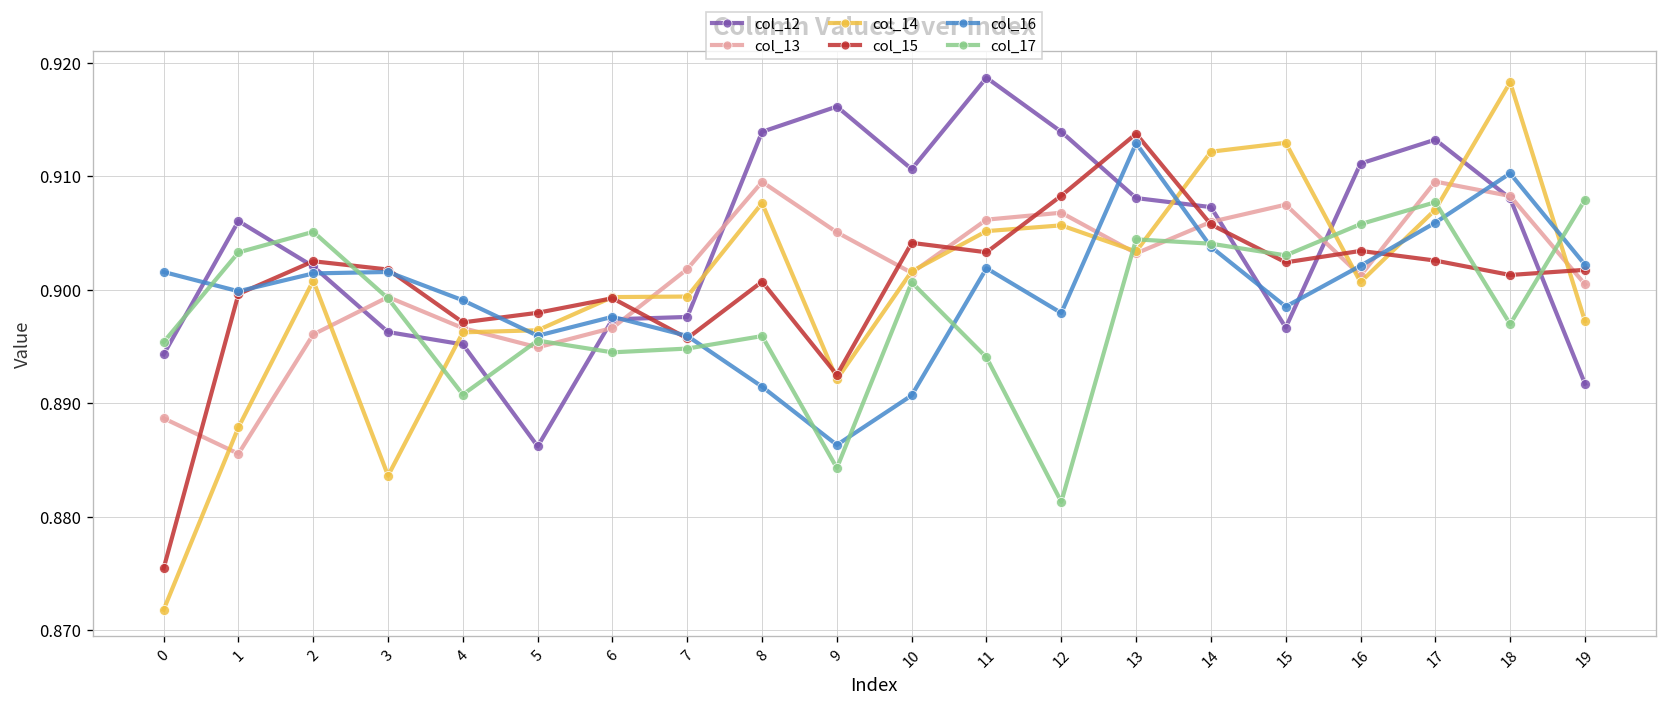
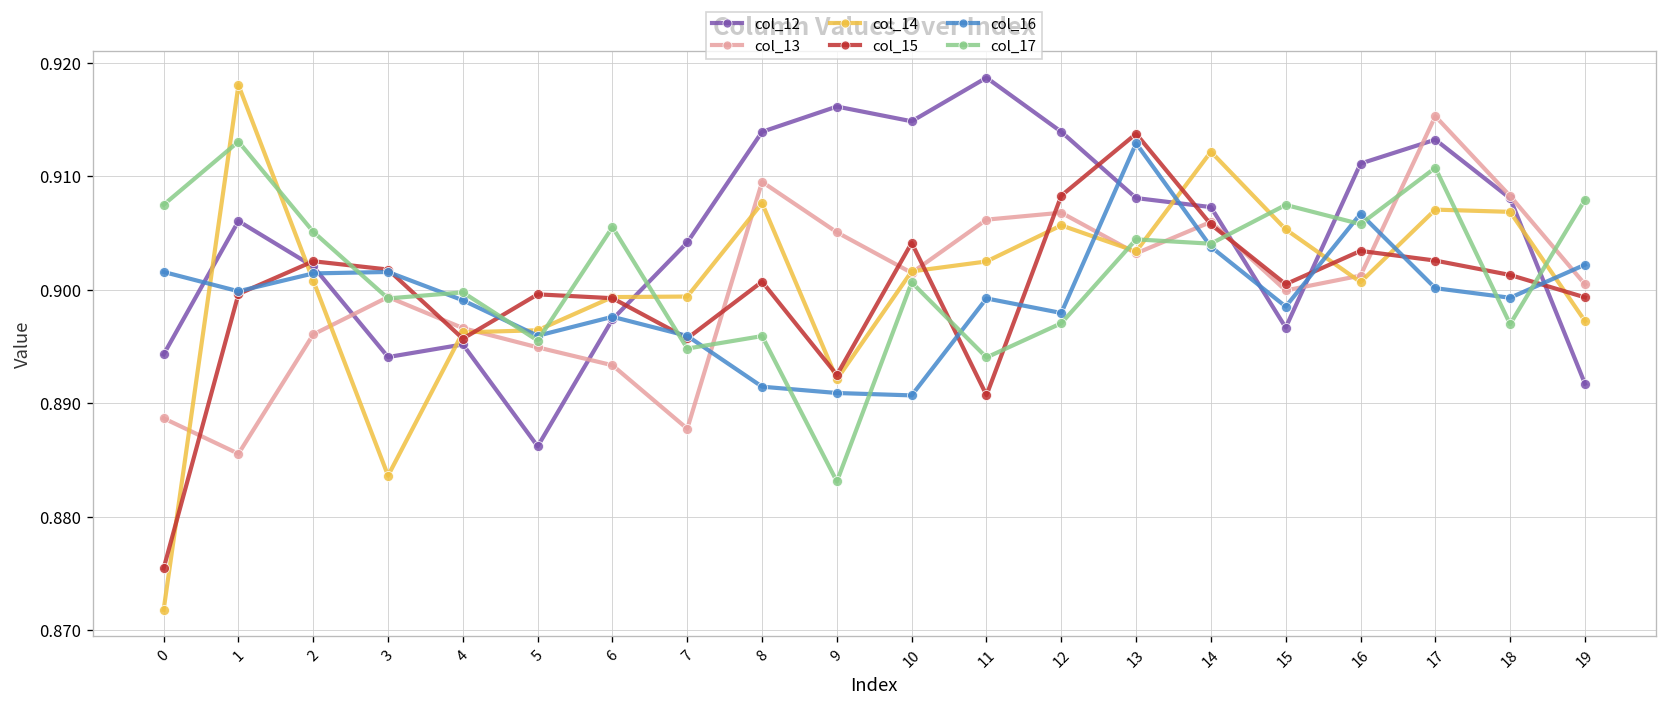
  {
    "col_12": {
      "0": 0.894,
      "1": 0.906,
      "2": 0.902,
-     "3": 0.896,
+     "3": 0.894,
      "4": 0.895,
      "5": 0.886,
-     "7": 0.898,
+     "7": 0.904,
      "8": 0.914,
      "9": 0.916,
-     "10": 0.911,
+     "10": 0.915,
      "11": 0.919,
      "12": 0.914,
      "13": 0.908,
      "14": 0.907,
      "15": 0.897,
      "16": 0.911,
      "17": 0.913,
      "19": 0.892
    },
    "col_13": {
      "0": 0.889,
      "1": 0.886,
      "2": 0.896,
      "4": 0.897,
      "5": 0.895,
-     "6": 0.897,
-     "7": 0.902,
+     "6": 0.893,
+     "7": 0.888,
      "8": 0.910,
      "9": 0.905,
      "11": 0.906,
      "12": 0.907,
-     "15": 0.907,
+     "15": 0.900,
      "16": 0.901,
-     "17": 0.910,
+     "17": 0.915,
      "19": 0.900
    },
    "col_14": {
      "0": 0.872,
-     "1": 0.888,
+     "1": 0.918,
      "2": 0.901,
      "3": 0.884,
      "4": 0.896,
      "5": 0.896,
      "7": 0.899,
      "8": 0.908,
      "9": 0.892,
-     "11": 0.905,
+     "11": 0.902,
      "12": 0.906,
      "14": 0.912,
-     "15": 0.913,
+     "15": 0.905,
      "16": 0.901,
      "17": 0.907,
-     "18": 0.918,
+     "18": 0.907,
      "19": 0.897
    },
    "col_15": {
      "0": 0.875,
      "2": 0.903,
-     "4": 0.897,
-     "5": 0.898,
+     "4": 0.896,
+     "5": 0.900,
      "8": 0.901,
      "9": 0.892,
      "10": 0.904,
-     "11": 0.903,
+     "11": 0.891,
      "12": 0.908,
      "13": 0.914,
-     "15": 0.902,
+     "15": 0.900,
      "16": 0.903,
      "17": 0.903,
      "18": 0.901,
-     "19": 0.902
+     "19": 0.899
    },
    "col_16": {
      "0": 0.902,
      "2": 0.901,
      "4": 0.899,
      "5": 0.896,
      "8": 0.891,
-     "9": 0.886,
+     "9": 0.891,
      "10": 0.891,
-     "11": 0.902,
+     "11": 0.899,
      "12": 0.898,
      "13": 0.913,
      "14": 0.904,
      "15": 0.899,
-     "16": 0.902,
-     "17": 0.906,
-     "18": 0.910,
+     "16": 0.907,
+     "17": 0.900,
+     "18": 0.899,
      "19": 0.902
    },
    "col_17": {
-     "0": 0.895,
-     "1": 0.903,
+     "0": 0.907,
+     "1": 0.913,
      "2": 0.905,
-     "4": 0.891,
+     "4": 0.900,
      "5": 0.896,
-     "6": 0.894,
+     "6": 0.906,
      "7": 0.895,
      "8": 0.896,
-     "9": 0.884,
+     "9": 0.883,
      "10": 0.901,
      "11": 0.894,
-     "12": 0.881,
+     "12": 0.897,
      "13": 0.904,
      "14": 0.904,
-     "15": 0.903,
+     "15": 0.907,
      "16": 0.906,
-     "17": 0.908,
+     "17": 0.911,
      "18": 0.897,
      "19": 0.908
    }
  }
